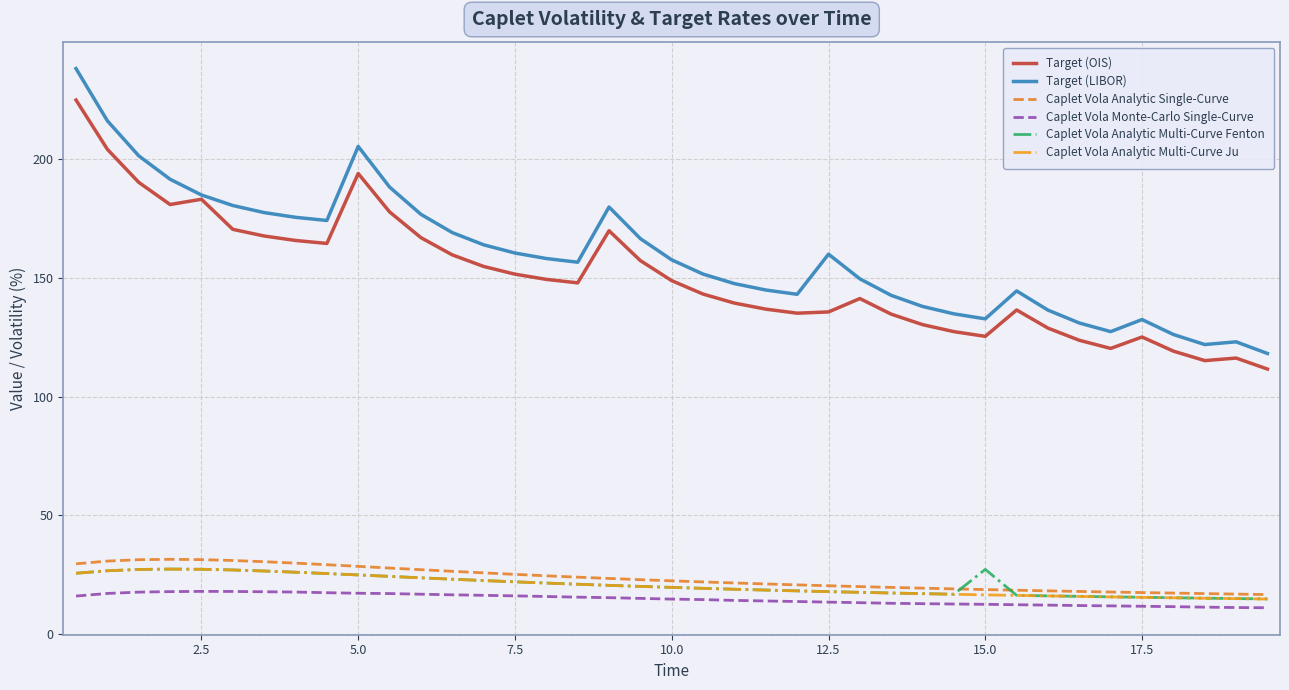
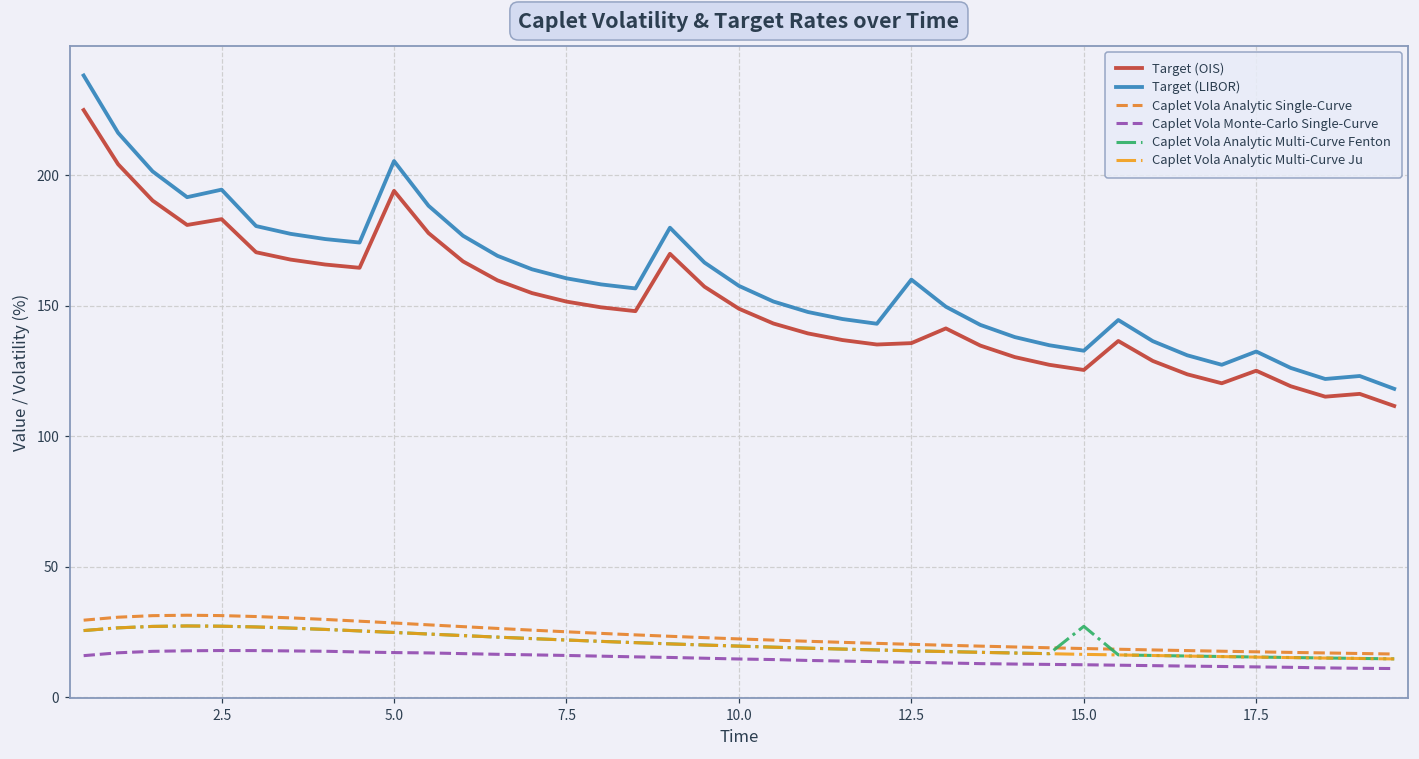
  {
    "Target (OIS)": {
      "2.5": 183,
      "5.0": 194,
      "7.5": 152,
      "10.0": 149,
      "12.5": 136,
      "15.0": 125,
      "17.5": 125
    },
    "Target (LIBOR)": {
-     "2.5": 185,
+     "2.5": 194,
      "5.0": 205,
      "7.5": 160,
      "10.0": 158,
      "12.5": 160,
      "15.0": 133,
      "17.5": 132
    },
    "Caplet Vola Monte-Carlo Single-Curve": {
      "2.5": 18,
      "5.0": 17,
      "7.5": 16,
      "10.0": 15,
      "12.5": 13,
      "15.0": 13,
      "17.5": 12
    },
    "Caplet Vola Analytic Multi-Curve Fenton": {
      "15.0": 27
    }
  }
